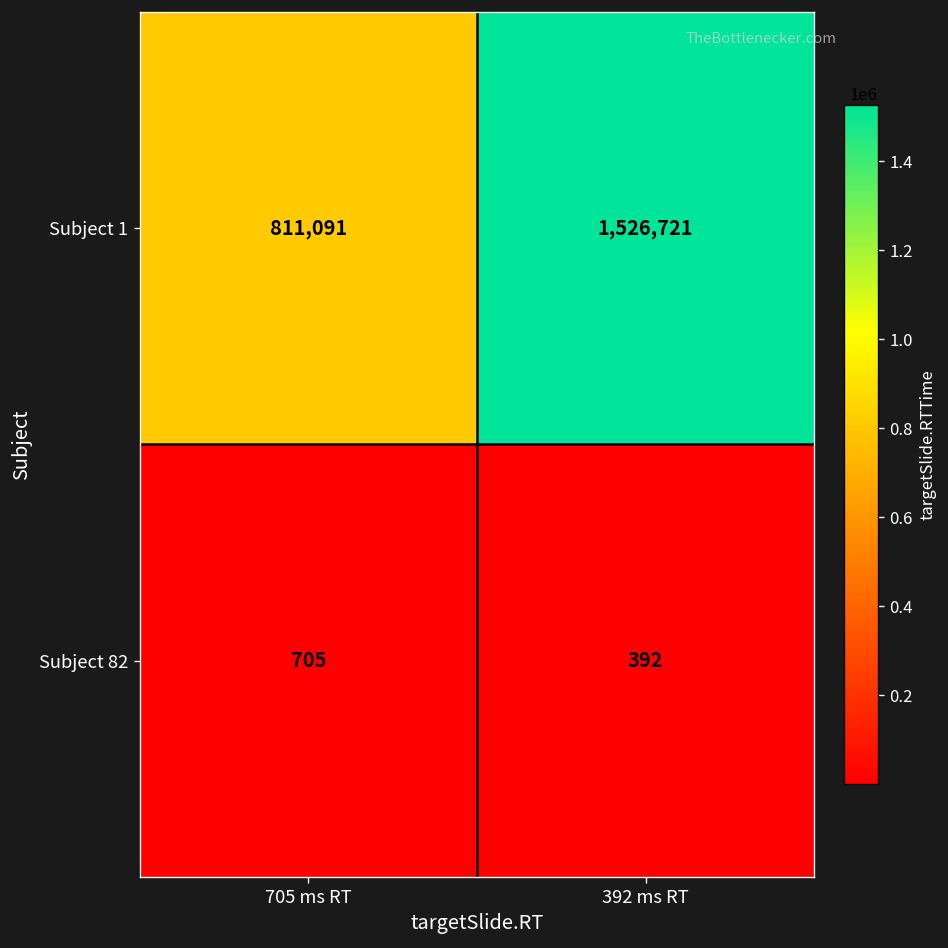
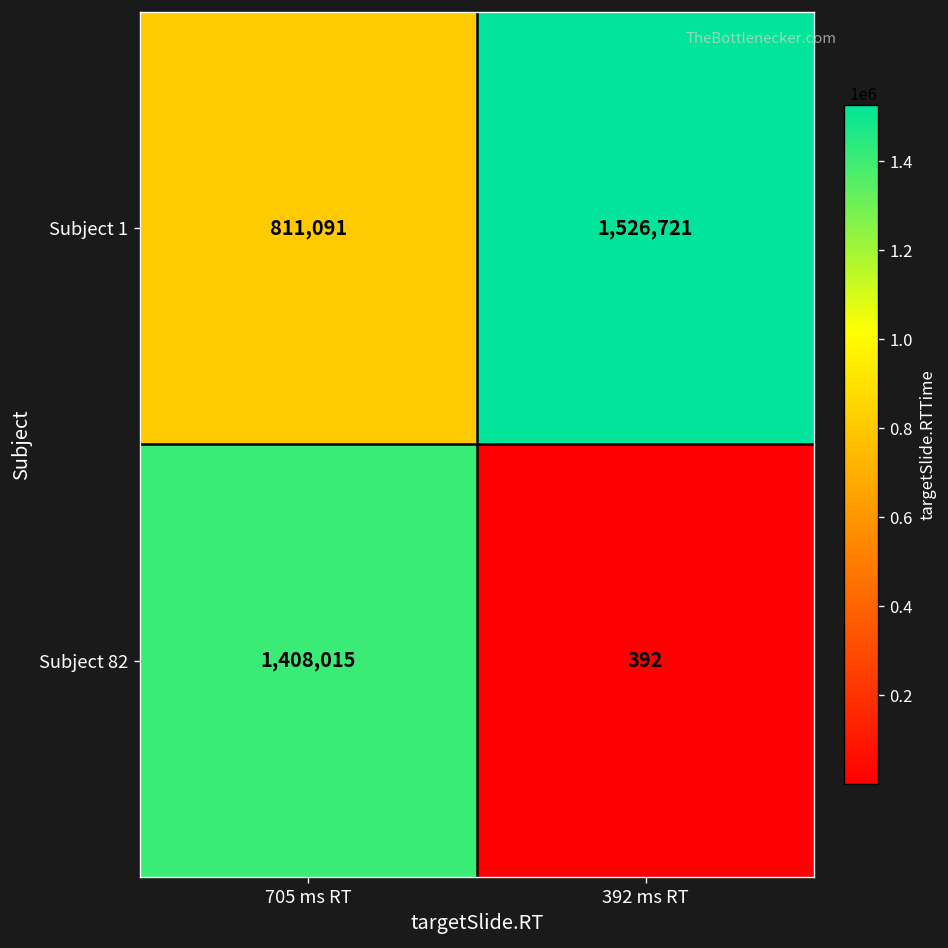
  {
    "Subject 1": {
      "705 ms RT": "811,091",
      "392 ms RT": "1,526,721"
    },
    "Subject 82": {
-     "705 ms RT": "705",
+     "705 ms RT": "1,408,015",
      "392 ms RT": "392"
    }
  }
